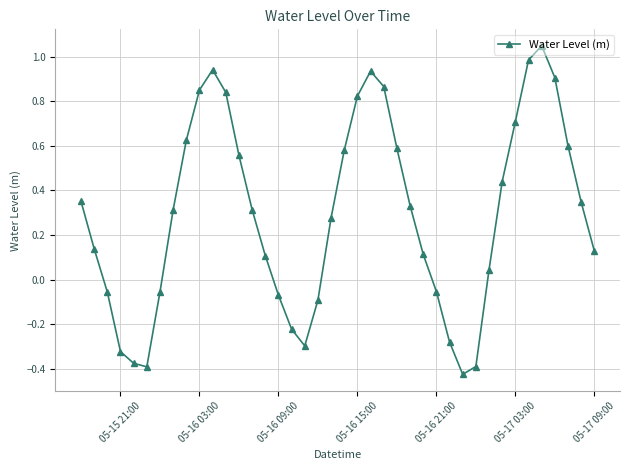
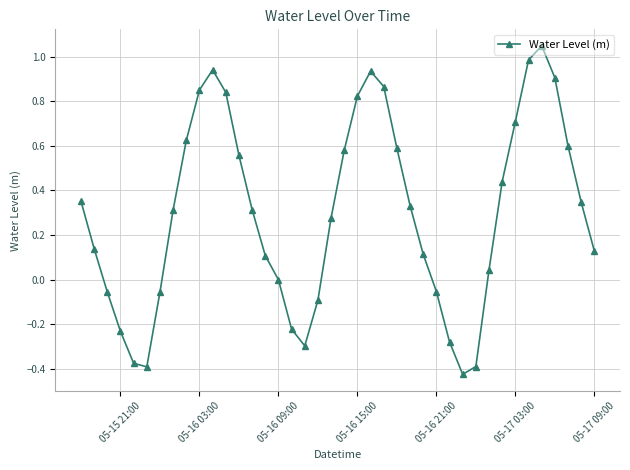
  {
-   "05-15 21:00": -0.32,
+   "05-15 21:00": -0.23,
    "05-16 03:00": 0.85,
-   "05-16 09:00": -0.07,
+   "05-16 09:00": 0.00,
    "05-16 15:00": 0.82,
    "05-16 21:00": -0.05,
    "05-17 03:00": 0.71,
    "05-17 09:00": 0.13
  }
